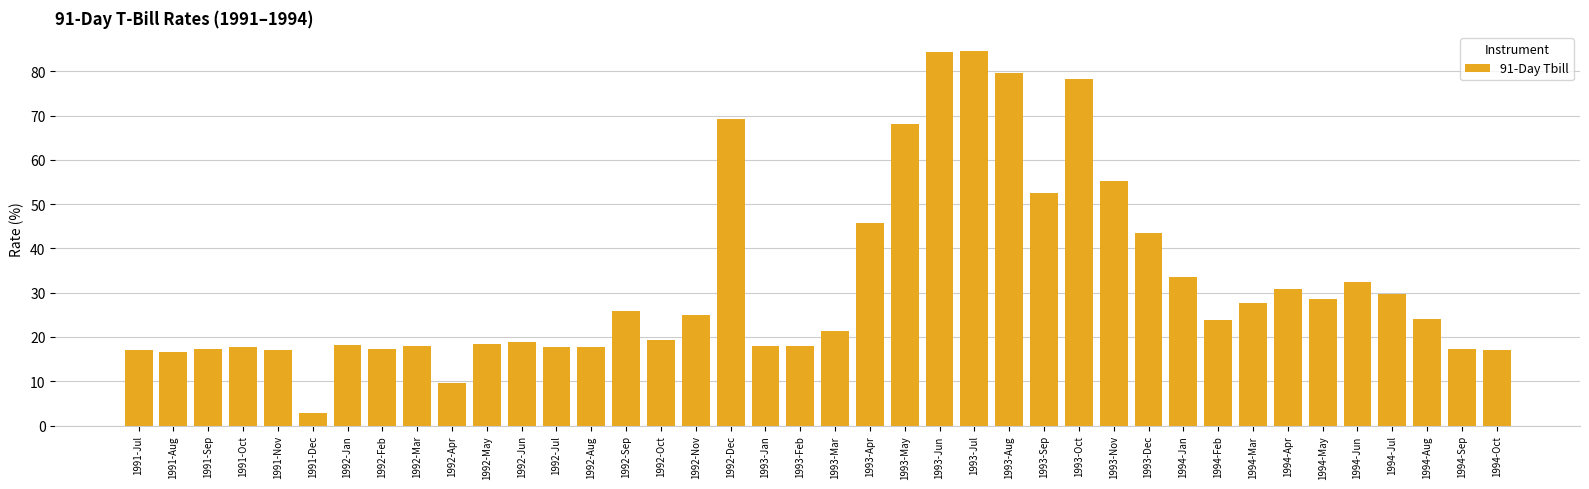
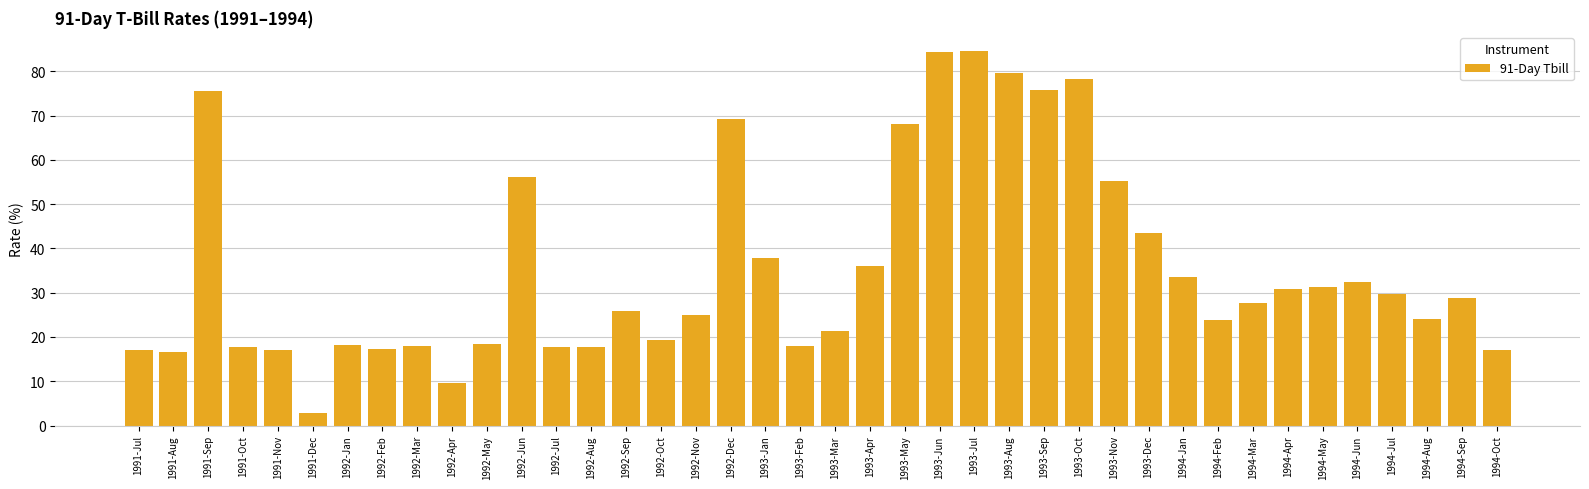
  {
    "1991-Jul": 17,
    "1991-Aug": 17,
-   "1991-Sep": 17,
+   "1991-Sep": 76,
    "1991-Oct": 18,
    "1991-Nov": 17,
    "1991-Dec": 3,
    "1992-Jan": 18,
    "1992-Feb": 17,
    "1992-Mar": 18,
    "1992-Apr": 10,
    "1992-May": 18,
-   "1992-Jun": 19,
+   "1992-Jun": 56,
    "1992-Jul": 18,
    "1992-Aug": 18,
    "1992-Sep": 26,
    "1992-Oct": 19,
    "1992-Nov": 25,
    "1992-Dec": 69,
-   "1993-Jan": 18,
+   "1993-Jan": 38,
    "1993-Feb": 18,
    "1993-Mar": 21,
-   "1993-Apr": 46,
+   "1993-Apr": 36,
    "1993-May": 68,
    "1993-Jun": 84,
    "1993-Jul": 85,
    "1993-Aug": 80,
-   "1993-Sep": 53,
+   "1993-Sep": 76,
    "1993-Oct": 78,
    "1993-Nov": 55,
    "1993-Dec": 44,
    "1994-Jan": 34,
    "1994-Feb": 24,
    "1994-Mar": 28,
    "1994-Apr": 31,
-   "1994-May": 29,
+   "1994-May": 31,
    "1994-Jun": 32,
    "1994-Jul": 30,
    "1994-Aug": 24,
-   "1994-Sep": 17,
+   "1994-Sep": 29,
    "1994-Oct": 17
  }
